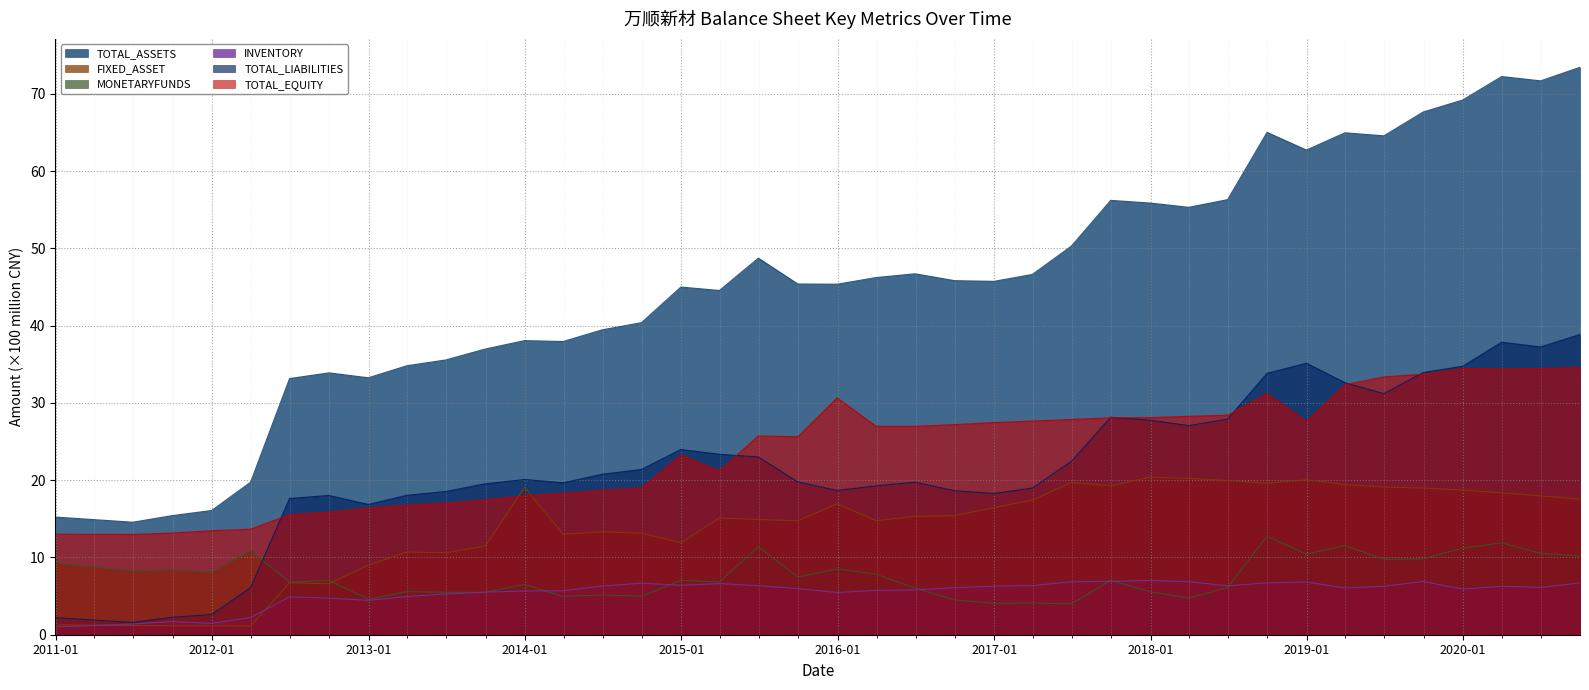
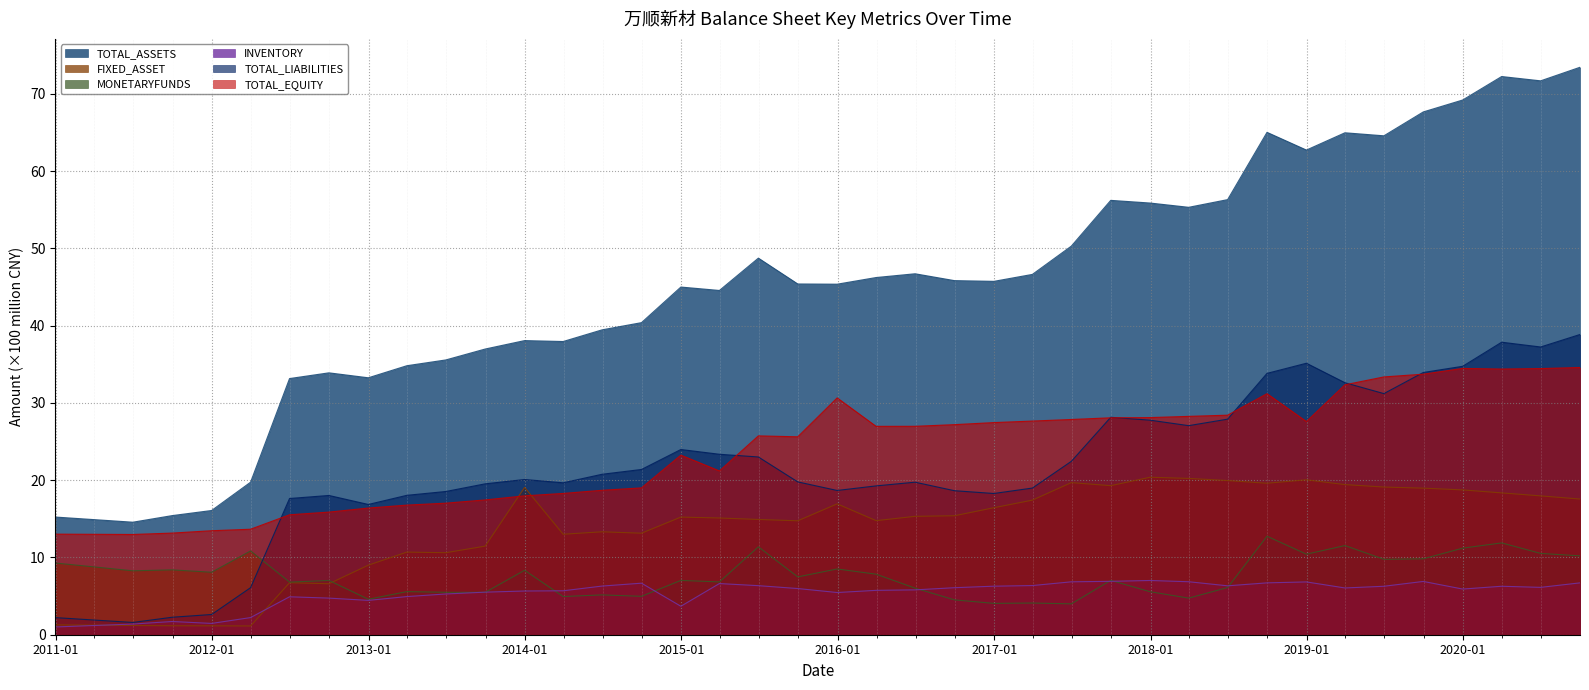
  {
    "FIXED_ASSET": {
      "2013-01": 9,
      "2014-01": 19,
-     "2015-01": 12,
+     "2015-01": 15,
      "2016-01": 17,
      "2017-01": 16,
      "2018-01": 20,
      "2019-01": 20,
      "2020-01": 19
    },
    "MONETARYFUNDS": {
      "2011-01": 9,
      "2012-01": 8,
-     "2014-01": 6,
+     "2014-01": 8,
      "2015-01": 7,
      "2016-01": 9,
      "2017-01": 4,
      "2018-01": 6,
      "2019-01": 10,
      "2020-01": 11
    },
    "INVENTORY": {
      "2014-01": 6,
-     "2015-01": 6,
+     "2015-01": 4,
      "2016-01": 5,
      "2017-01": 6,
      "2018-01": 7,
      "2019-01": 7,
      "2020-01": 6
    },
    "TOTAL_EQUITY": {
      "2011-01": 13,
      "2012-01": 13,
      "2013-01": 16,
      "2014-01": 18,
      "2015-01": 23,
      "2016-01": 31,
      "2017-01": 27,
      "2018-01": 28,
      "2019-01": 28
    }
  }
